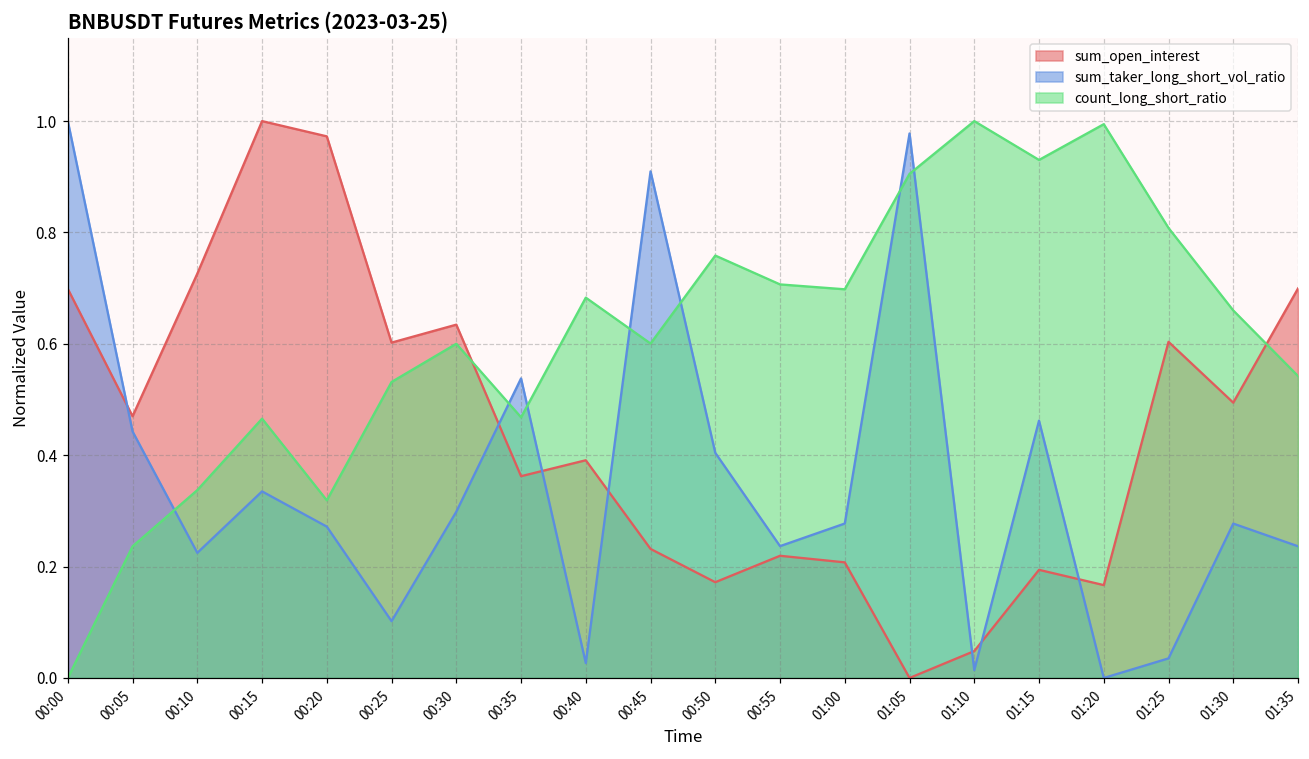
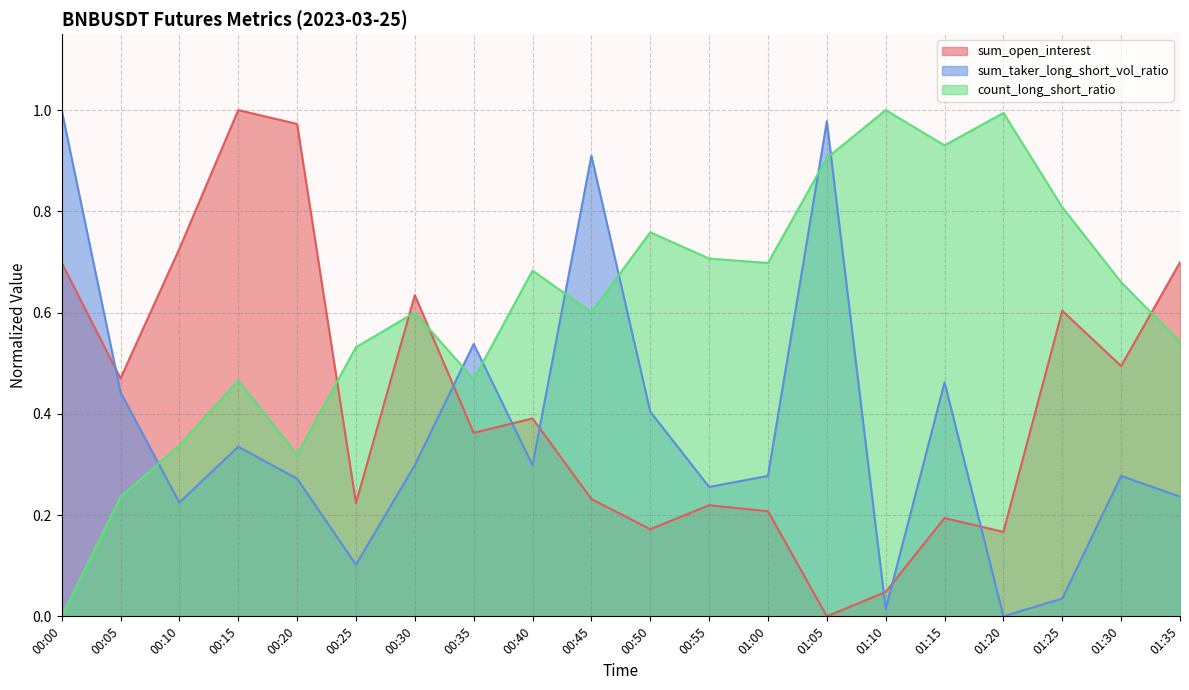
  {
    "sum_open_interest": {
      "00:00": 0.70,
      "00:05": 0.47,
      "00:10": 0.73,
      "00:15": 1.00,
      "00:20": 0.97,
-     "00:25": 0.60,
+     "00:25": 0.22,
      "00:30": 0.63,
      "00:35": 0.36,
      "00:40": 0.39,
      "00:45": 0.23,
      "00:50": 0.17,
      "00:55": 0.22,
      "01:00": 0.21,
      "01:05": 0.00,
      "01:10": 0.05,
      "01:15": 0.19,
      "01:20": 0.17,
      "01:25": 0.60,
      "01:30": 0.49,
      "01:35": 0.70
    },
    "sum_taker_long_short_vol_ratio": {
      "00:00": 1.00,
      "00:05": 0.44,
      "00:10": 0.22,
      "00:15": 0.34,
      "00:20": 0.27,
      "00:25": 0.10,
      "00:30": 0.30,
      "00:35": 0.54,
-     "00:40": 0.03,
+     "00:40": 0.30,
      "00:45": 0.91,
      "00:50": 0.40,
-     "00:55": 0.24,
+     "00:55": 0.26,
      "01:00": 0.28,
      "01:05": 0.98,
      "01:10": 0.01,
      "01:15": 0.46,
      "01:20": 0.00,
      "01:25": 0.04,
      "01:30": 0.28,
      "01:35": 0.24
    },
    "count_long_short_ratio": {
      "00:00": 0.00,
      "00:05": 0.24,
      "00:10": 0.34,
      "00:15": 0.47,
      "00:20": 0.32,
      "00:25": 0.53,
      "00:30": 0.60,
      "00:35": 0.47,
      "00:40": 0.68,
      "00:45": 0.60,
      "00:50": 0.76,
      "00:55": 0.71,
      "01:00": 0.70,
      "01:05": 0.91,
      "01:10": 1.00,
      "01:15": 0.93,
      "01:20": 0.99,
      "01:25": 0.81,
      "01:30": 0.66,
      "01:35": 0.54
    }
  }
